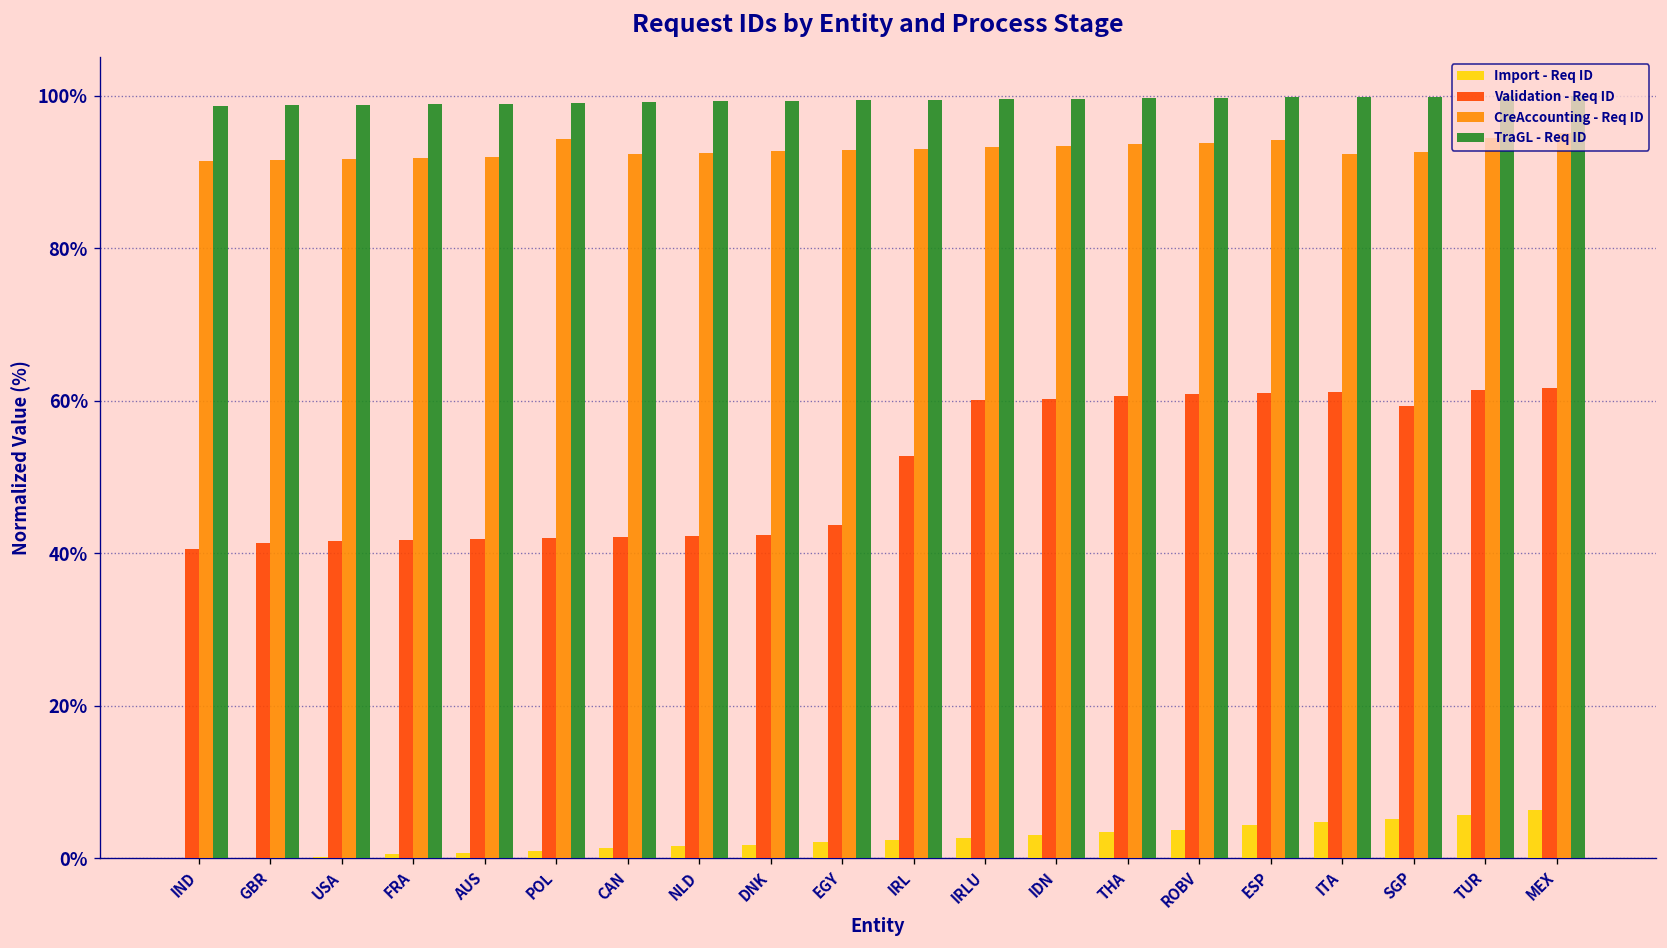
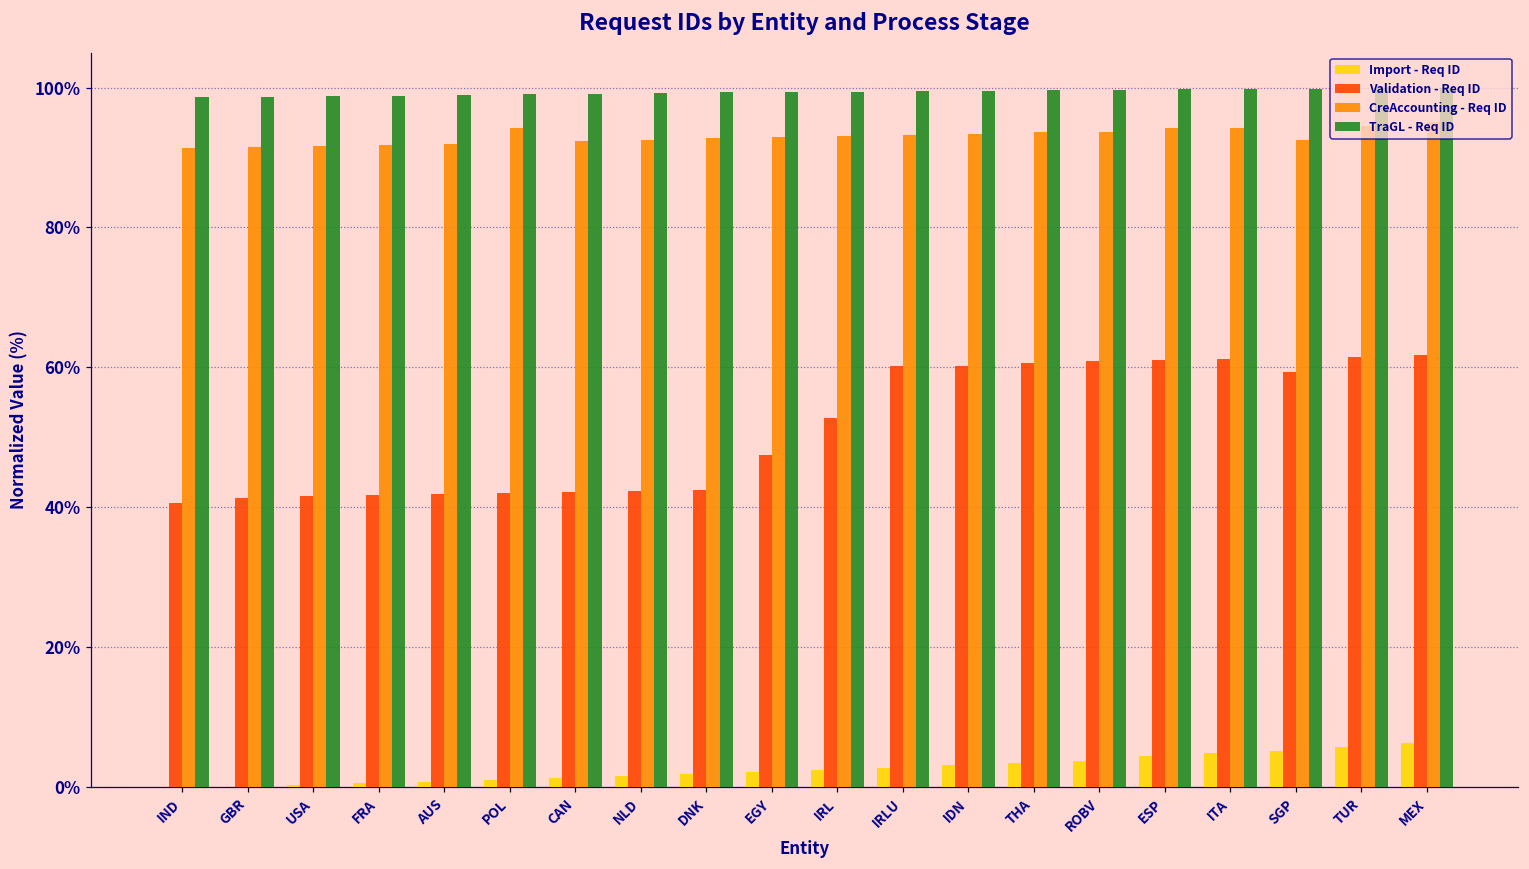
  {
    "Import - Req ID": {
      "IND": "0%",
      "GBR": "0%",
      "FRA": "1%",
      "AUS": "1%",
      "POL": "1%",
      "CAN": "1%",
      "NLD": "2%",
      "DNK": "2%",
      "EGY": "2%",
      "IRL": "2%",
      "IRLU": "3%",
      "IDN": "3%",
      "THA": "3%",
      "ROBV": "4%",
      "ESP": "4%",
      "ITA": "5%",
      "SGP": "5%",
      "TUR": "6%",
      "MEX": "6%"
    },
    "Validation - Req ID": {
      "IND": "41%",
      "GBR": "41%",
      "USA": "42%",
      "FRA": "42%",
      "AUS": "42%",
      "POL": "42%",
      "CAN": "42%",
      "NLD": "42%",
      "DNK": "42%",
-     "EGY": "44%",
+     "EGY": "47%",
      "IRL": "53%",
      "IRLU": "60%",
      "IDN": "60%",
      "THA": "61%",
      "ROBV": "61%",
      "ESP": "61%",
      "ITA": "61%",
      "SGP": "59%",
      "TUR": "61%",
      "MEX": "62%"
    },
    "CreAccounting - Req ID": {
      "IND": "91%",
      "GBR": "91%",
      "USA": "92%",
      "FRA": "92%",
      "AUS": "92%",
      "POL": "94%",
      "CAN": "92%",
      "NLD": "92%",
      "DNK": "93%",
      "EGY": "93%",
      "IRL": "93%",
      "IRLU": "93%",
      "IDN": "93%",
      "THA": "94%",
      "ROBV": "94%",
      "ESP": "94%",
-     "ITA": "92%",
+     "ITA": "94%",
      "SGP": "93%"
    },
    "TraGL - Req ID": {
      "IND": "99%",
      "GBR": "99%",
      "USA": "99%",
      "FRA": "99%",
      "AUS": "99%",
      "POL": "99%",
      "CAN": "99%",
      "NLD": "99%",
      "DNK": "99%",
      "EGY": "99%",
      "IRL": "99%",
      "IRLU": "100%",
      "IDN": "100%",
      "THA": "100%",
      "ROBV": "100%",
      "ESP": "100%",
      "ITA": "100%",
      "SGP": "100%"
    }
  }
